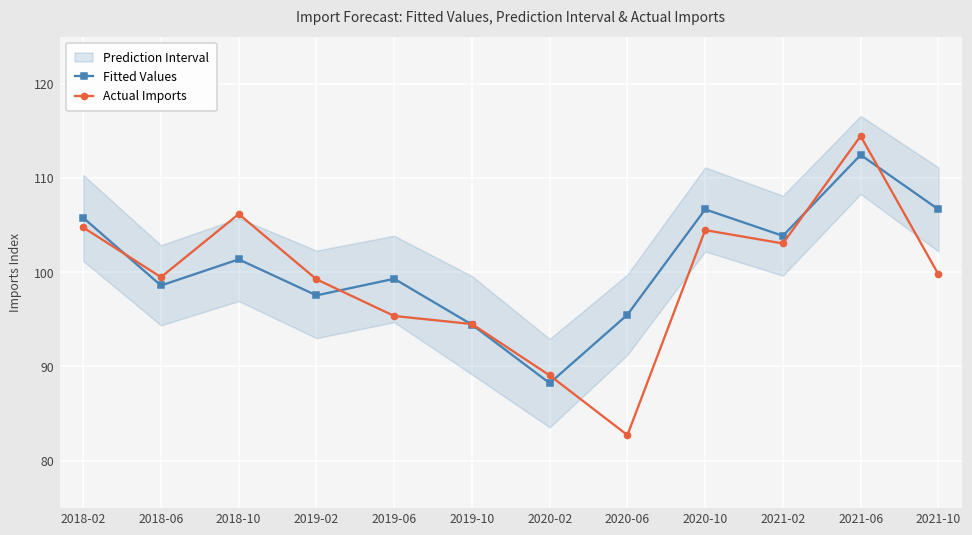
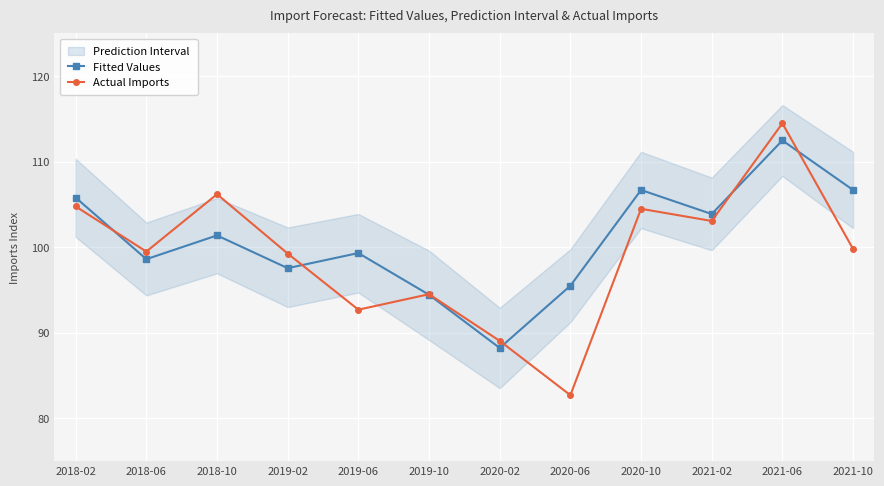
  {
    "Actual Imports": {
      "2018-02": 105,
      "2018-06": 99,
      "2018-10": 106,
      "2019-02": 99,
-     "2019-06": 95,
+     "2019-06": 93,
      "2020-02": 89,
      "2020-06": 83,
      "2020-10": 104,
      "2021-02": 103,
      "2021-06": 114,
      "2021-10": 100
    }
  }
